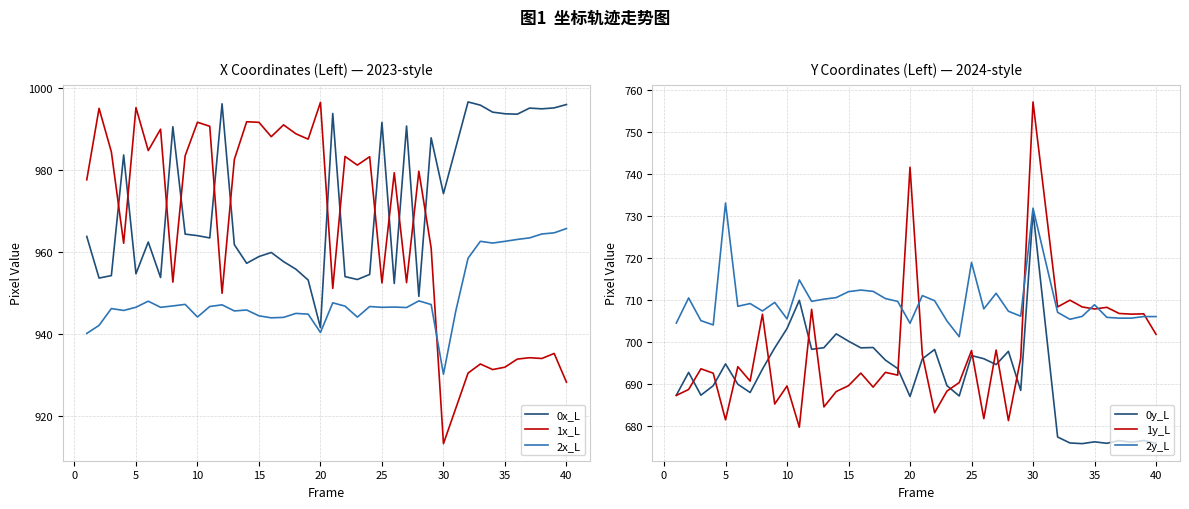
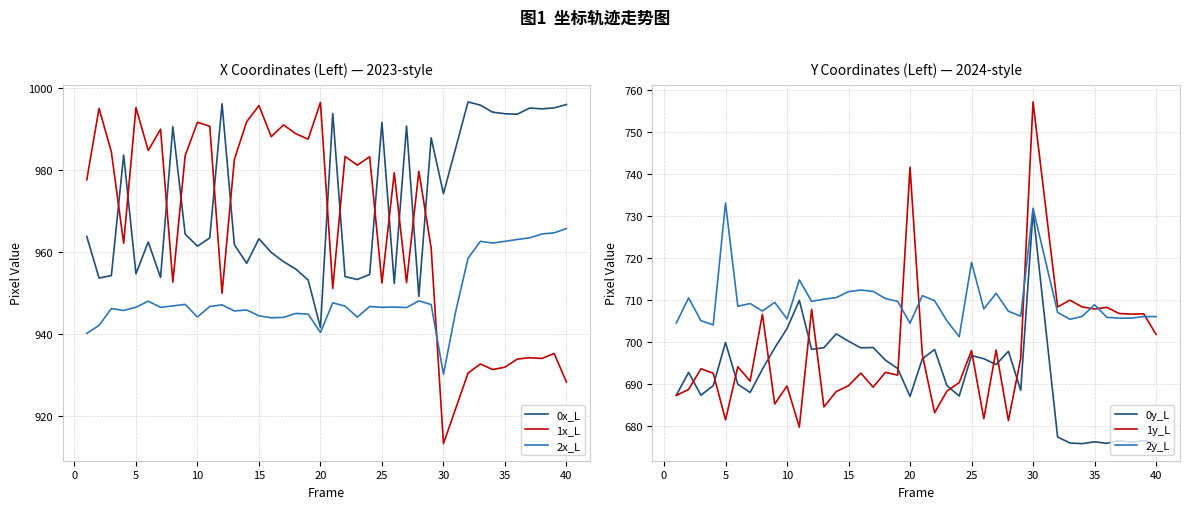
  {
    "X Coordinates (Left) — 2023-style": {
      "0x_L": {
        "5": 955,
-       "10": 964,
-       "15": 959,
+       "10": 961,
+       "15": 963,
        "20": 941,
        "25": 992,
        "30": 974,
        "35": 994,
        "40": 996
      },
      "1x_L": {
        "5": 995,
        "10": 992,
-       "15": 992,
+       "15": 996,
        "20": 996,
        "25": 952,
        "30": 913,
        "35": 932,
        "40": 928
      },
      "2x_L": {
        "5": 946,
        "10": 944,
        "15": 944,
        "20": 940,
        "25": 946,
        "30": 930,
        "35": 962,
        "40": 966
      }
    },
    "Y Coordinates (Left) — 2024-style": {
      "0y_L": {
-       "5": 695,
+       "5": 700,
        "10": 703,
        "15": 700,
        "20": 687,
        "25": 697,
        "30": 731,
        "35": 676
      },
      "1y_L": {
        "5": 681,
        "10": 690,
        "15": 690,
        "20": 742,
        "25": 698,
        "30": 757,
        "35": 708,
        "40": 702
      },
      "2y_L": {
        "5": 733,
        "10": 706,
        "15": 712,
        "20": 704,
        "25": 719,
        "30": 732,
        "35": 709,
        "40": 706
      }
    }
  }
